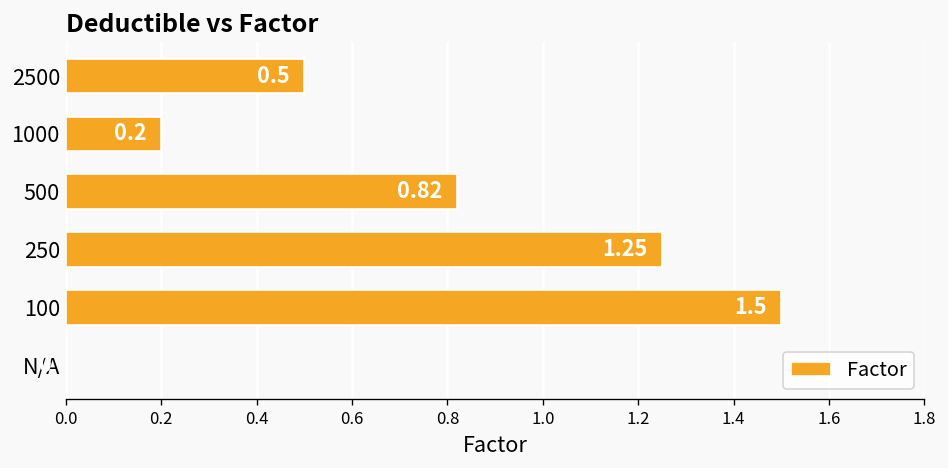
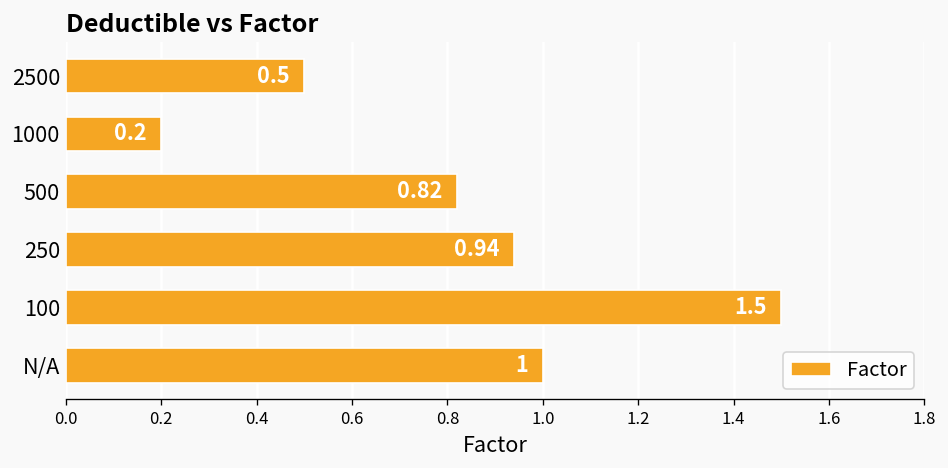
  {
    "2500": 0.5,
    "1000": 0.2,
    "500": 0.82,
-   "250": 1.25,
+   "250": 0.94,
    "100": 1.5,
-   "N/A": 0
+   "N/A": 1
  }
